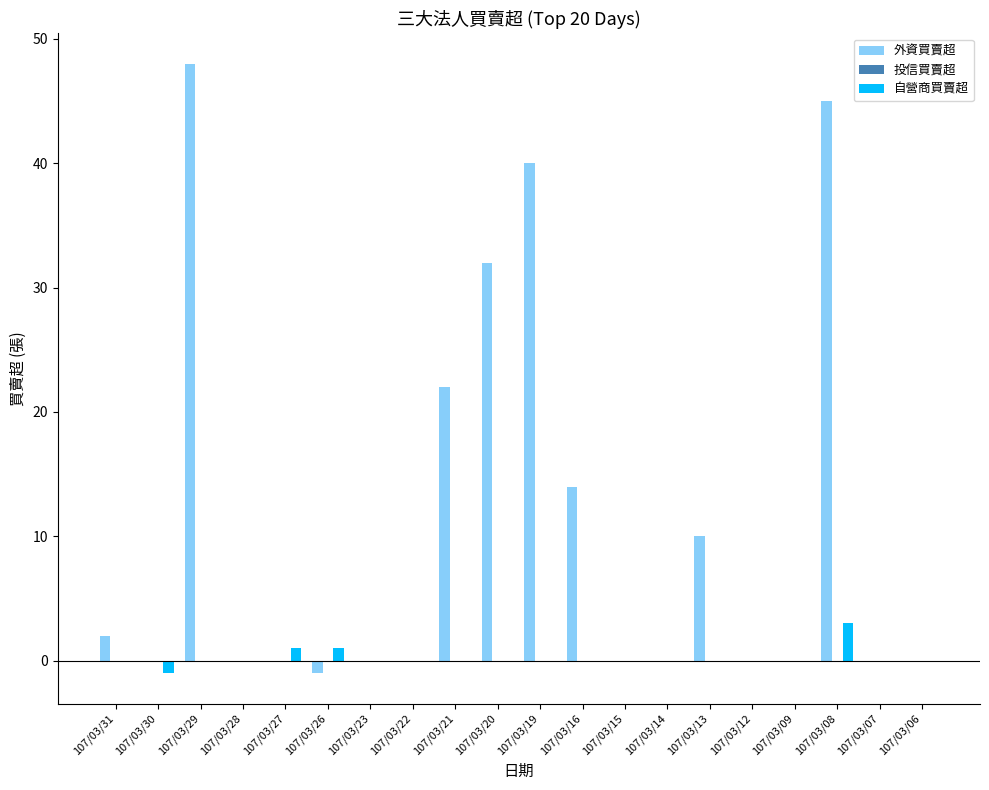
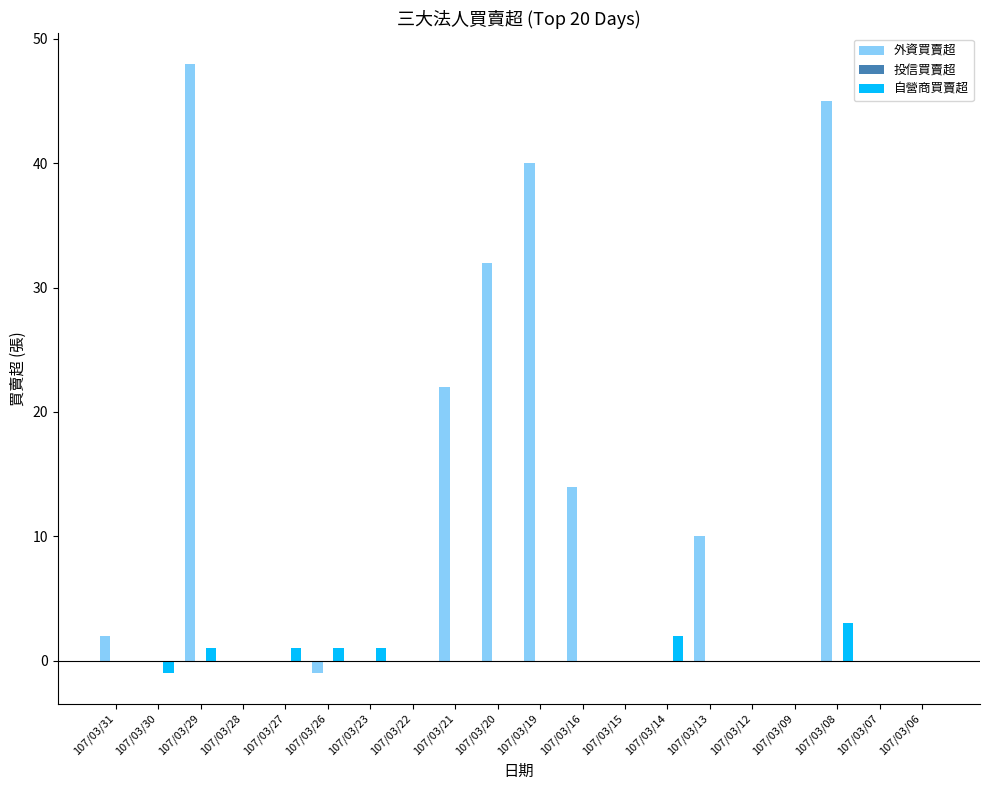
  {
    "外資買賣超": {
      "107/03/31": 2,
      "107/03/30": 0,
      "107/03/29": 48,
      "107/03/28": 0,
      "107/03/27": 0,
      "107/03/26": -1,
      "107/03/23": 0,
      "107/03/22": 0,
      "107/03/21": 22,
      "107/03/20": 32,
      "107/03/19": 40,
      "107/03/16": 14,
      "107/03/15": 0,
      "107/03/14": 0,
      "107/03/13": 10,
      "107/03/12": 0,
      "107/03/09": 0,
      "107/03/08": 45,
      "107/03/07": 0,
      "107/03/06": 0
    },
    "投信買賣超": {
      "107/03/31": 0,
      "107/03/30": 0,
      "107/03/29": 0,
      "107/03/28": 0,
      "107/03/27": 0,
      "107/03/26": 0,
      "107/03/23": 0,
      "107/03/22": 0,
      "107/03/21": 0,
      "107/03/20": 0,
      "107/03/19": 0,
      "107/03/16": 0,
      "107/03/15": 0,
      "107/03/14": 0,
      "107/03/13": 0,
      "107/03/12": 0,
      "107/03/09": 0,
      "107/03/08": 0,
      "107/03/07": 0,
      "107/03/06": 0
    },
    "自營商買賣超": {
      "107/03/31": 0,
      "107/03/30": -1,
-     "107/03/29": 0,
+     "107/03/29": 1,
      "107/03/28": 0,
      "107/03/27": 1,
      "107/03/26": 1,
-     "107/03/23": 0,
+     "107/03/23": 1,
      "107/03/22": 0,
      "107/03/21": 0,
      "107/03/20": 0,
      "107/03/19": 0,
      "107/03/16": 0,
      "107/03/15": 0,
-     "107/03/14": 0,
+     "107/03/14": 2,
      "107/03/13": 0,
      "107/03/12": 0,
      "107/03/09": 0,
      "107/03/08": 3,
      "107/03/07": 0,
      "107/03/06": 0
    }
  }
